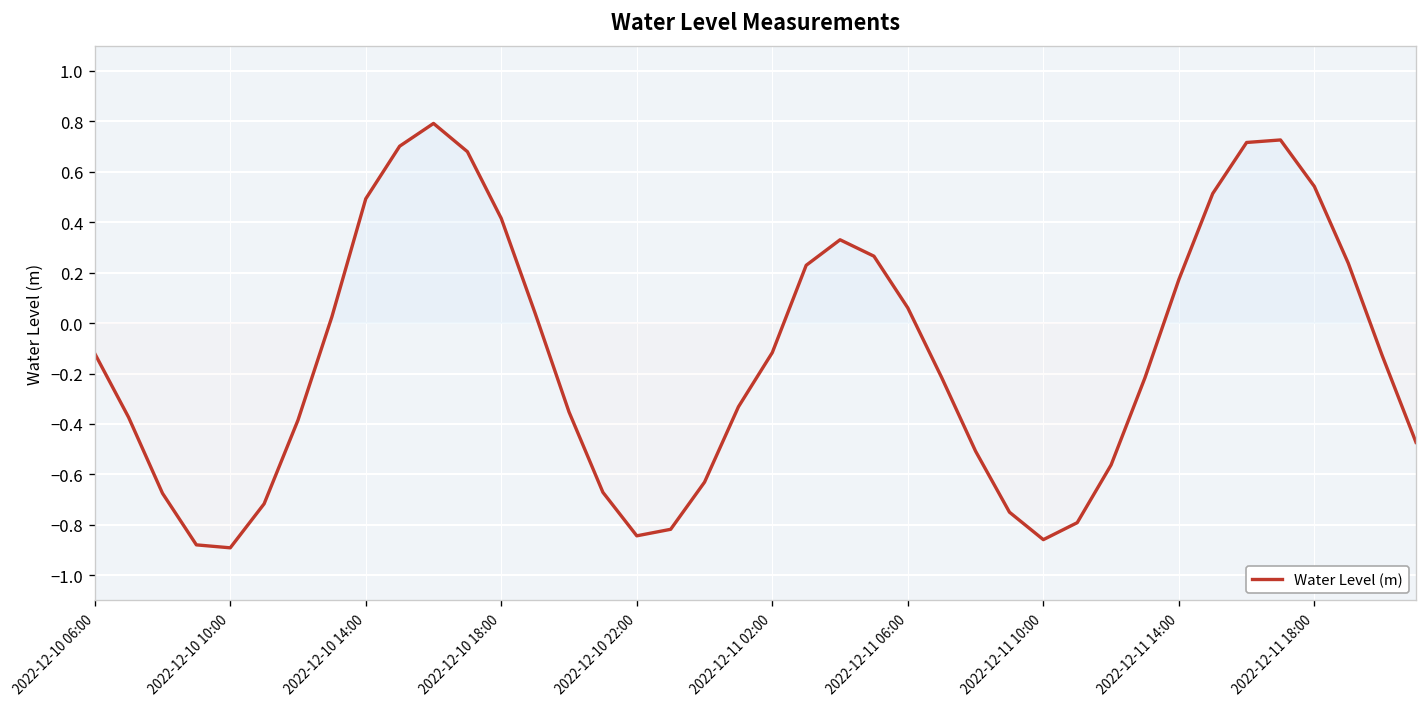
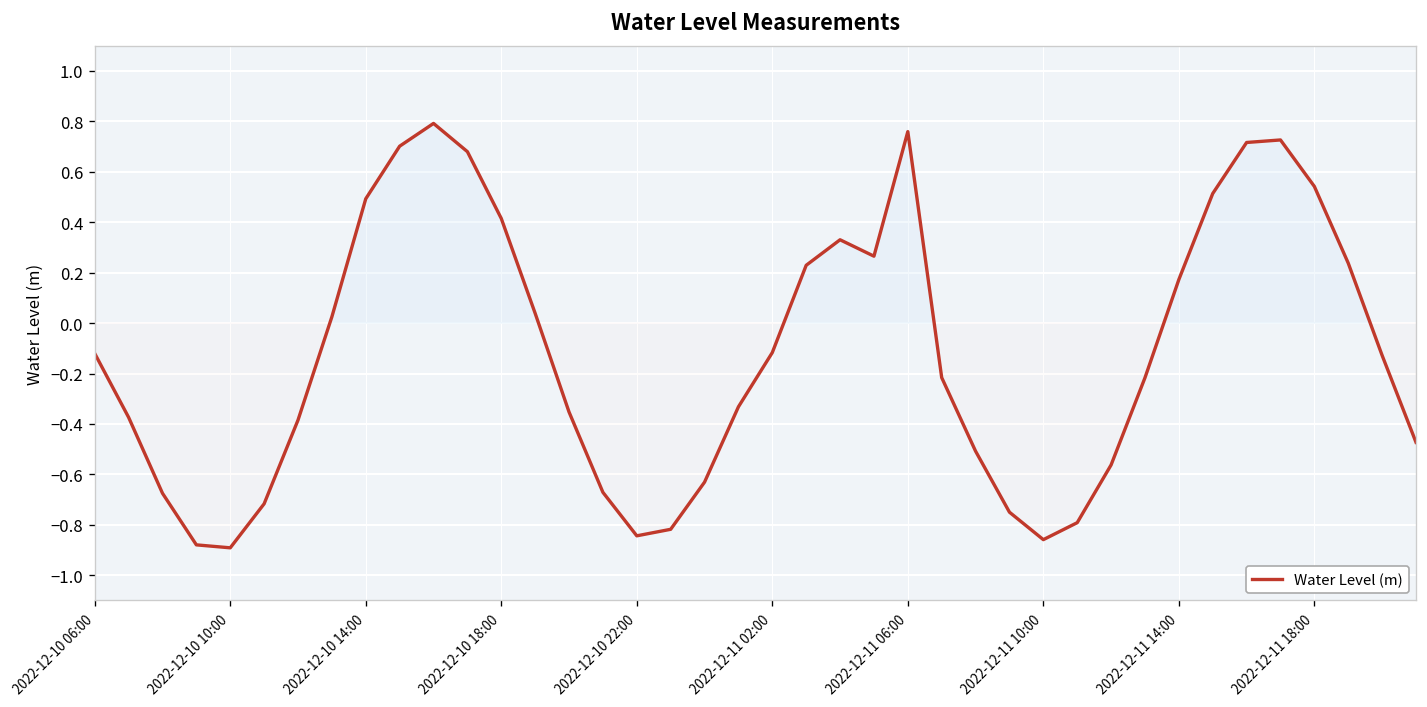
  {
    "2022-12-10 06:00": -0.12,
    "2022-12-10 10:00": -0.89,
    "2022-12-10 14:00": 0.49,
    "2022-12-10 18:00": 0.41,
    "2022-12-10 22:00": -0.84,
    "2022-12-11 02:00": -0.12,
-   "2022-12-11 06:00": 0.06,
+   "2022-12-11 06:00": 0.76,
    "2022-12-11 10:00": -0.86,
    "2022-12-11 14:00": 0.17,
    "2022-12-11 18:00": 0.54
  }
